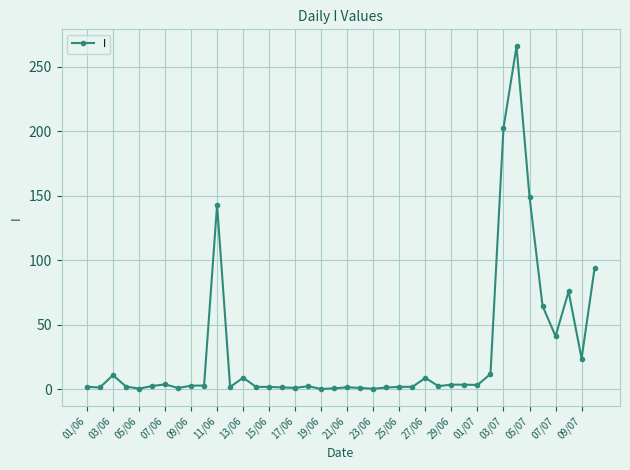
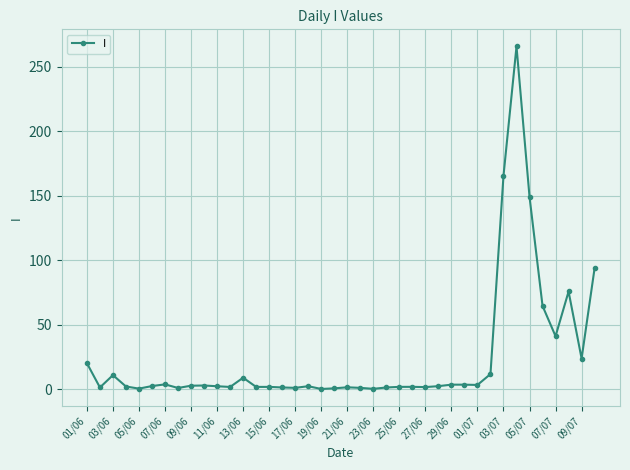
  {
-   "01/06": 2,
+   "01/06": 20,
    "03/06": 11,
    "05/06": 1,
    "07/06": 4,
    "09/06": 3,
-   "11/06": 143,
+   "11/06": 2,
    "13/06": 9,
    "15/06": 2,
    "17/06": 1,
    "19/06": 0,
    "21/06": 2,
    "23/06": 0,
    "25/06": 2,
-   "27/06": 9,
+   "27/06": 2,
    "29/06": 4,
    "01/07": 3,
-   "03/07": 203,
+   "03/07": 166,
    "05/07": 149,
    "07/07": 41,
    "09/07": 24
  }
